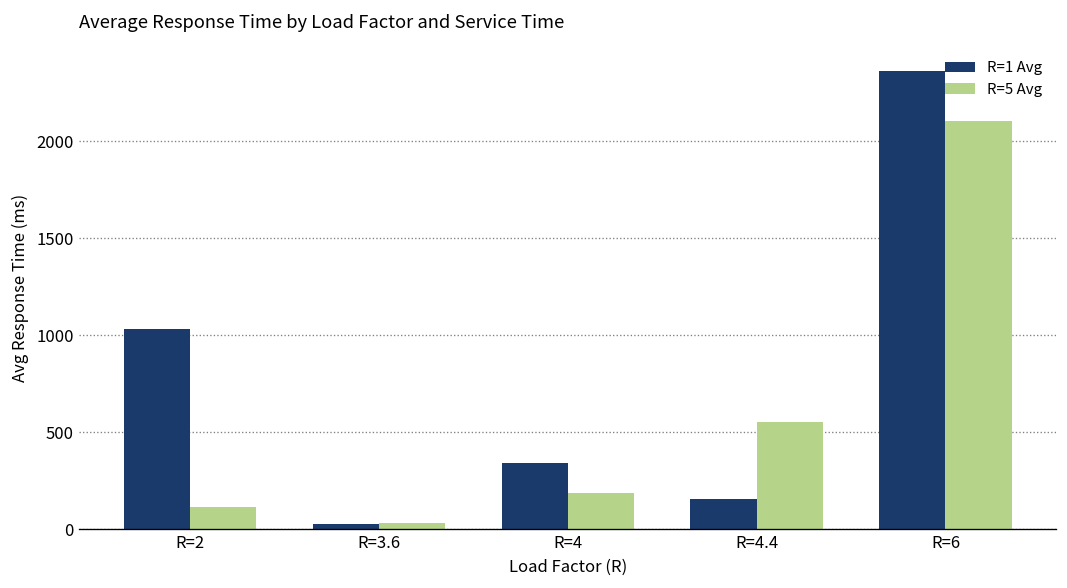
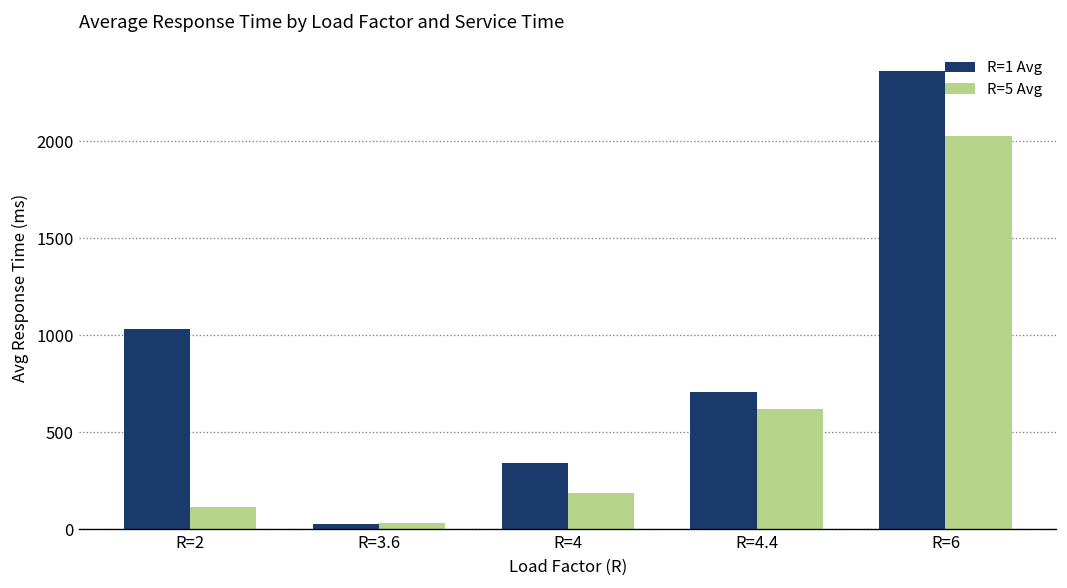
  {
    "R=1 Avg": {
      "R=2": 1030,
      "R=3.6": 30,
      "R=4": 340,
-     "R=4.4": 150,
+     "R=4.4": 710,
      "R=6": 2370
    },
    "R=5 Avg": {
      "R=2": 120,
      "R=3.6": 30,
      "R=4": 190,
-     "R=4.4": 550,
-     "R=6": 2110
+     "R=4.4": 620,
+     "R=6": 2030
    }
  }
